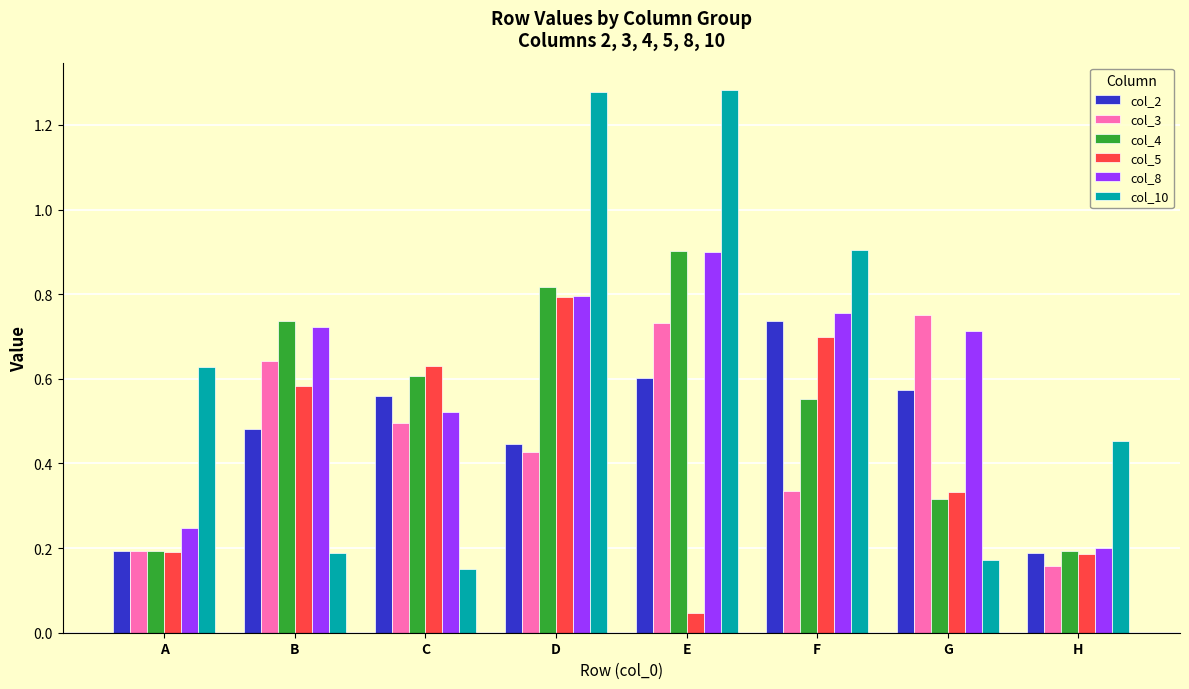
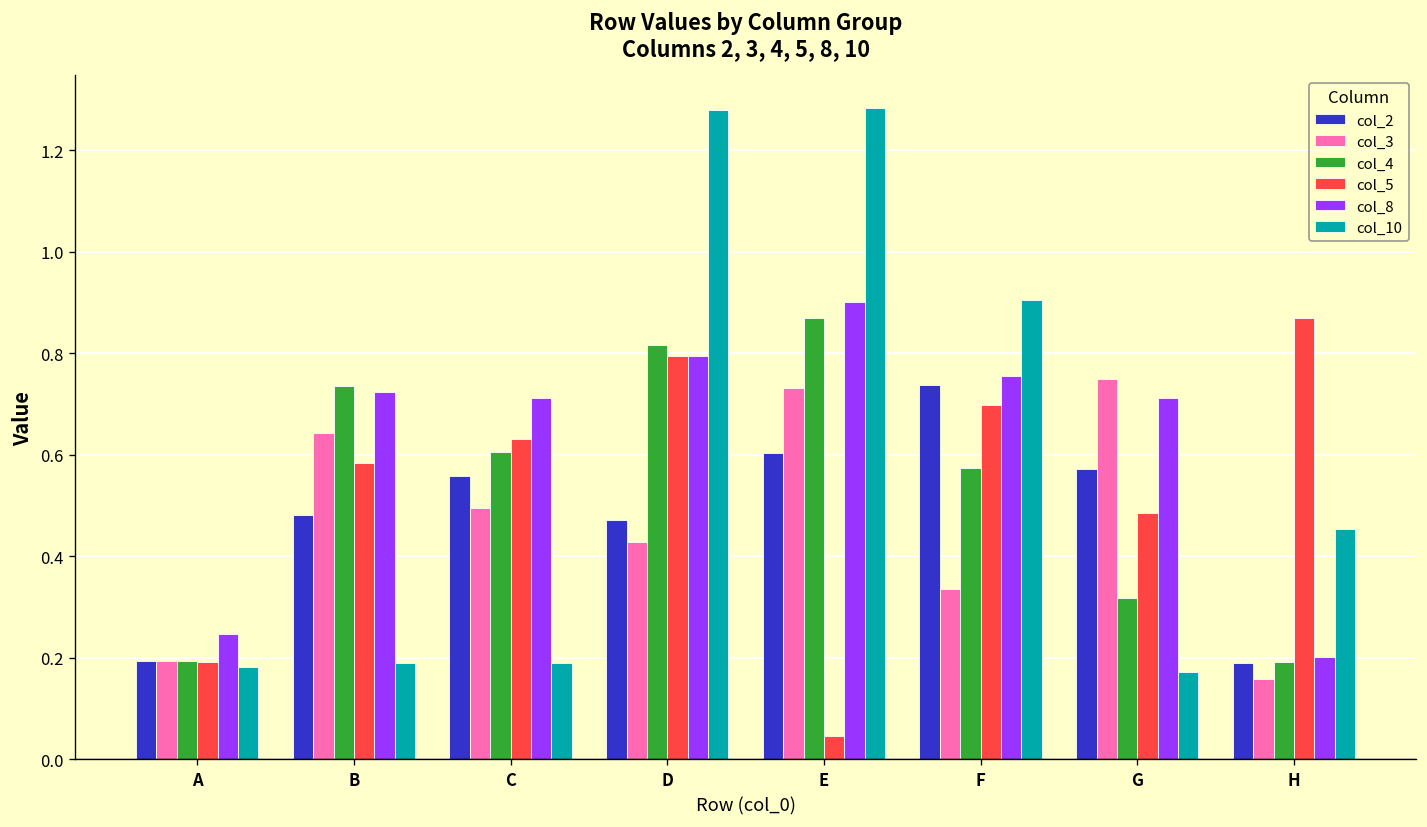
  {
    "col_2": {
      "A": 0.19,
      "B": 0.48,
      "C": 0.56,
-     "D": 0.45,
+     "D": 0.47,
      "E": 0.60,
      "F": 0.74,
      "G": 0.57,
      "H": 0.19
    },
    "col_3": {
      "A": 0.19,
      "B": 0.64,
      "C": 0.50,
      "D": 0.43,
      "E": 0.73,
      "F": 0.34,
      "G": 0.75,
      "H": 0.16
    },
    "col_4": {
      "A": 0.19,
      "B": 0.74,
      "C": 0.61,
      "D": 0.82,
-     "E": 0.90,
-     "F": 0.55,
+     "E": 0.87,
+     "F": 0.57,
      "G": 0.32,
      "H": 0.19
    },
    "col_5": {
      "A": 0.19,
      "B": 0.58,
      "C": 0.63,
      "D": 0.79,
      "E": 0.05,
      "F": 0.70,
-     "G": 0.33,
-     "H": 0.19
+     "G": 0.49,
+     "H": 0.87
    },
    "col_8": {
      "A": 0.25,
      "B": 0.72,
-     "C": 0.52,
+     "C": 0.71,
      "D": 0.80,
      "E": 0.90,
      "F": 0.76,
      "G": 0.71,
      "H": 0.20
    },
    "col_10": {
-     "A": 0.63,
+     "A": 0.18,
      "B": 0.19,
-     "C": 0.15,
+     "C": 0.19,
      "D": 1.28,
      "E": 1.28,
      "F": 0.90,
      "G": 0.17,
      "H": 0.45
    }
  }
